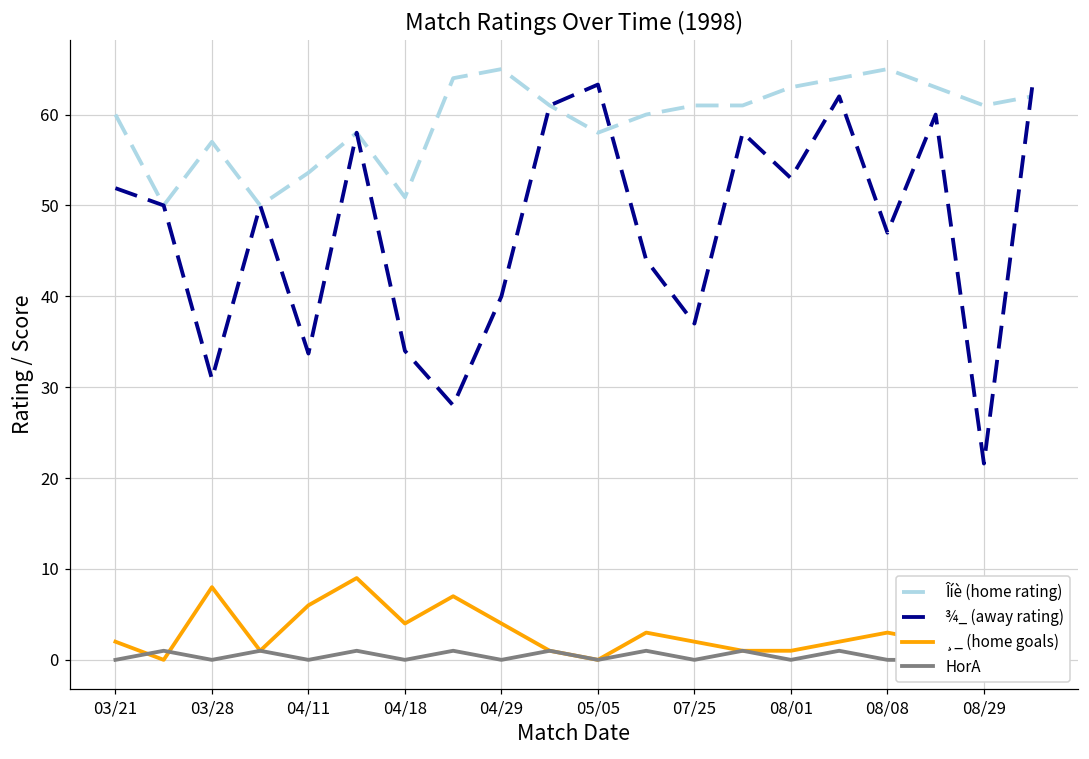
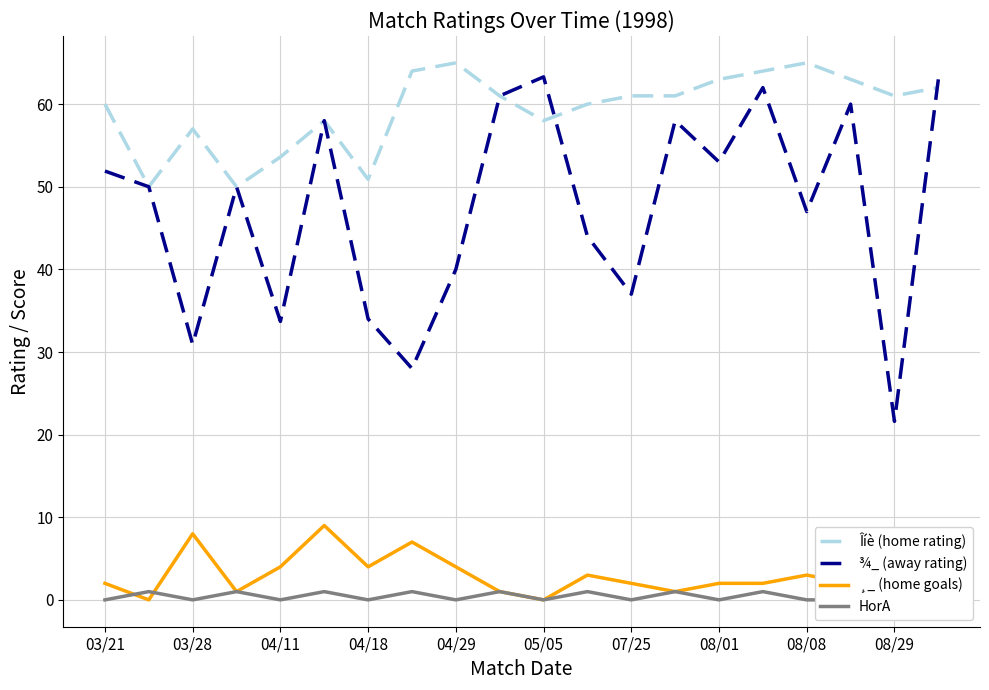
  {
    "Îíè (home rating)": {
      "03/21": 60,
      "03/28": 57,
      "04/11": 54,
      "04/18": 51,
      "04/29": 65,
      "05/05": 58,
      "07/25": 61,
      "08/01": 63,
      "08/08": 65,
      "08/29": 61
    },
    "¾_ (away rating)": {
      "03/21": 52,
      "03/28": 31,
      "04/11": 34,
      "04/18": 34,
      "04/29": 40,
      "05/05": 63,
      "07/25": 37,
      "08/01": 53,
      "08/08": 47,
      "08/29": 22
    },
    "¸_ (home goals)": {
      "03/21": 2,
      "03/28": 8,
-     "04/11": 6,
+     "04/11": 4,
      "04/18": 4,
      "04/29": 4,
      "07/25": 2,
-     "08/01": 1,
+     "08/01": 2,
      "08/08": 3
    },
    "HorA": {
      "03/21": 0,
      "03/28": 0,
      "04/11": 0,
      "04/18": 0,
      "04/29": 0,
      "07/25": 0,
      "08/01": 0,
      "08/08": 0
    }
  }
